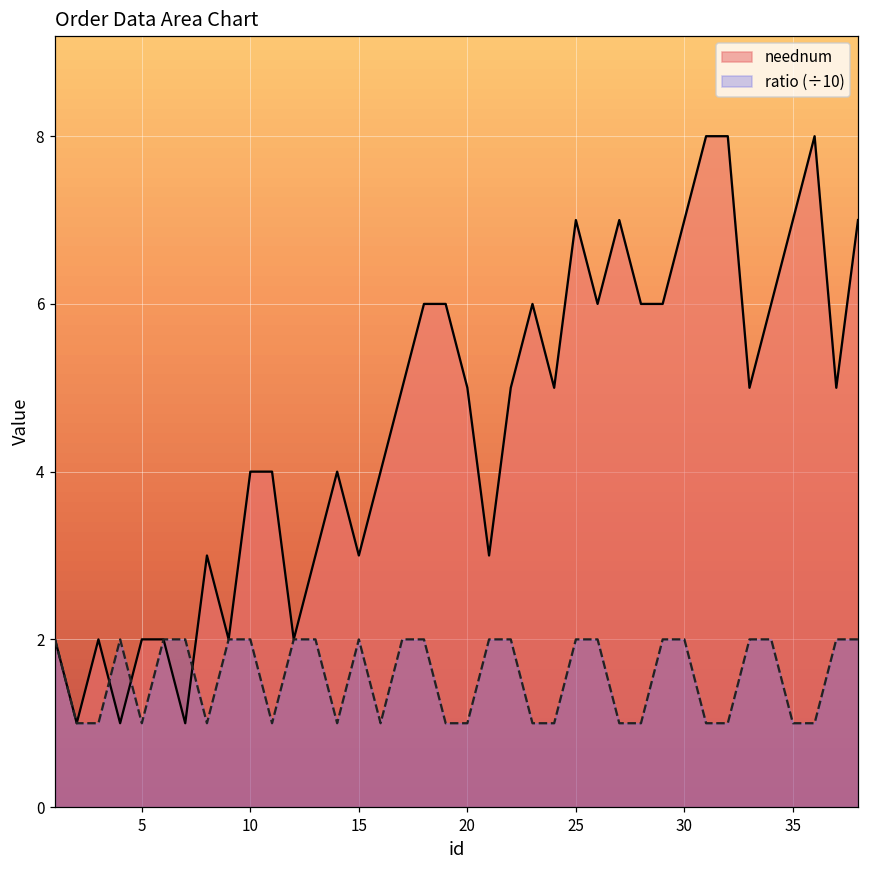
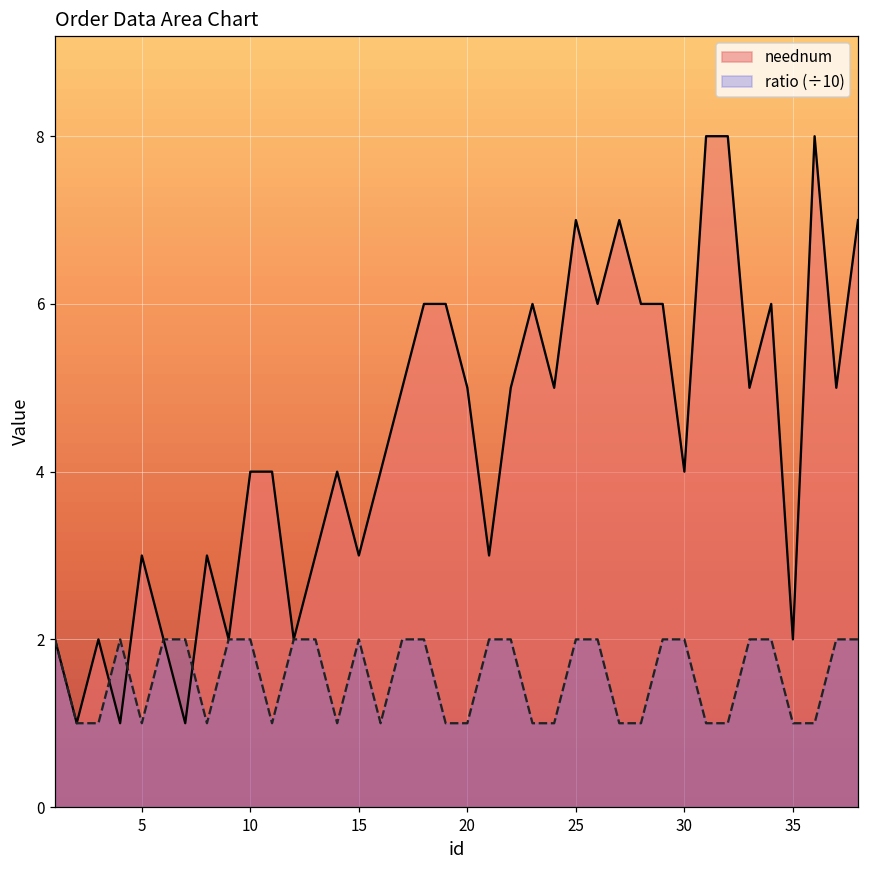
  {
    "neednum": {
-     "5": 2,
+     "5": 3,
      "10": 4,
      "15": 3,
      "20": 5,
      "25": 7,
-     "30": 7,
-     "35": 7
+     "30": 4,
+     "35": 2
    },
    "ratio (÷10)": {
      "5": 1,
      "10": 2,
      "15": 2,
      "20": 1,
      "25": 2,
      "30": 2,
      "35": 1
    }
  }
